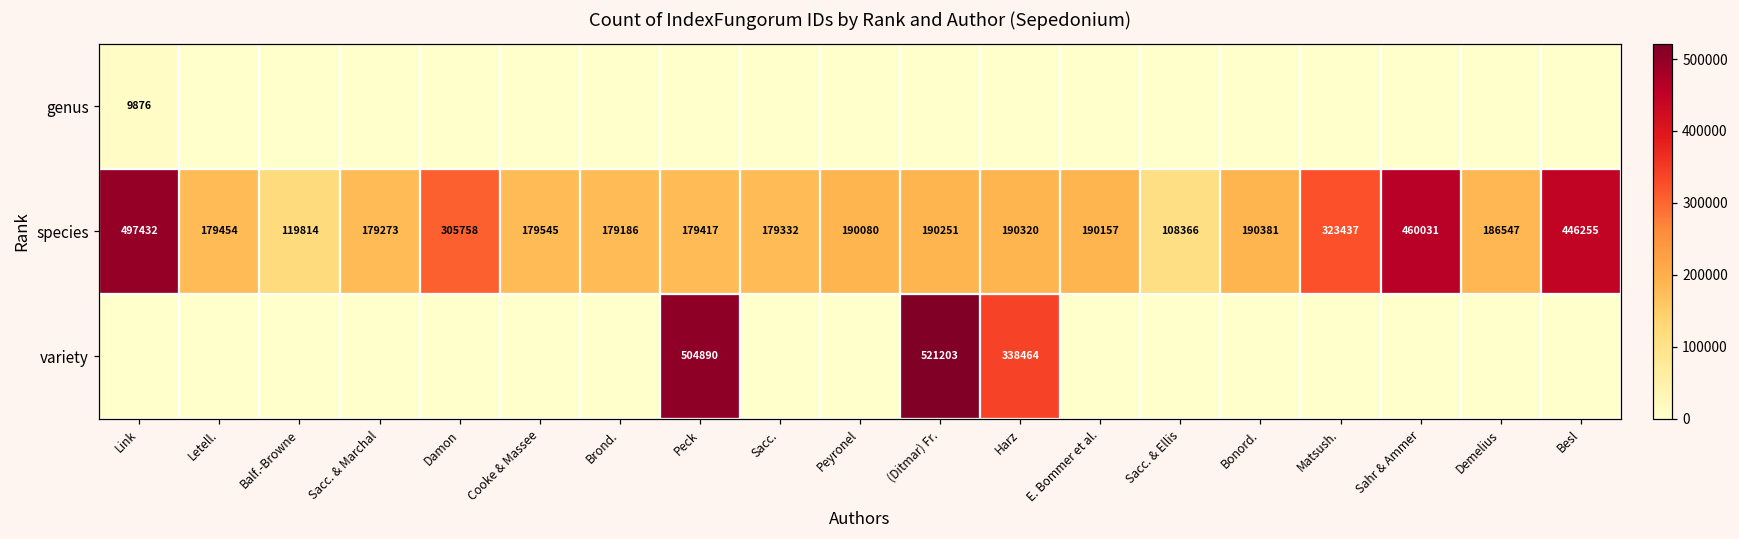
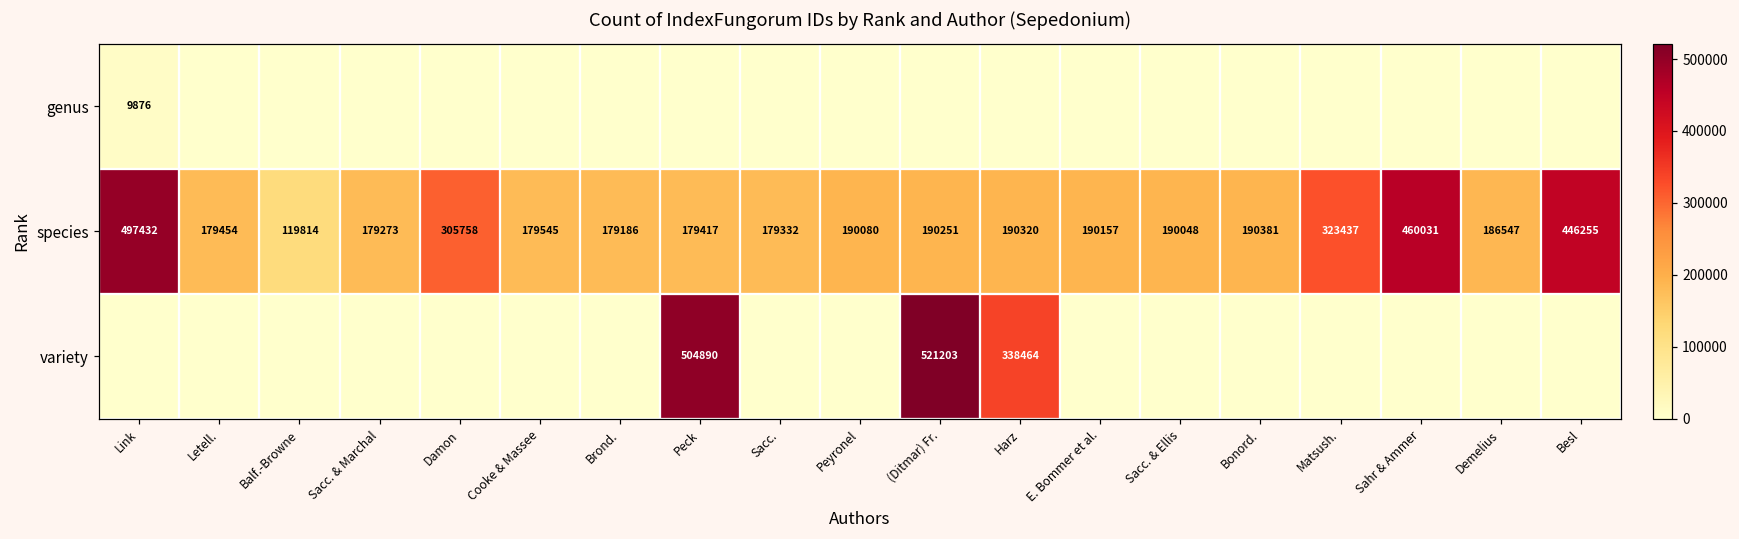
  {
    "genus": {
      "Link": 9876
    },
    "species": {
      "Link": 497432,
      "Letell.": 179454,
      "Balf.-Browne": 119814,
      "Sacc. & Marchal": 179273,
      "Damon": 305758,
      "Cooke & Massee": 179545,
      "Brond.": 179186,
      "Peck": 179417,
      "Sacc.": 179332,
      "Peyronel": 190080,
      "(Ditmar) Fr.": 190251,
      "Harz": 190320,
      "E. Bommer et al.": 190157,
-     "Sacc. & Ellis": 108366,
+     "Sacc. & Ellis": 190048,
      "Bonord.": 190381,
      "Matsush.": 323437,
      "Sahr & Ammer": 460031,
      "Demelius": 186547,
      "Besl": 446255
    },
    "variety": {
      "Peck": 504890,
      "(Ditmar) Fr.": 521203,
      "Harz": 338464
    }
  }
